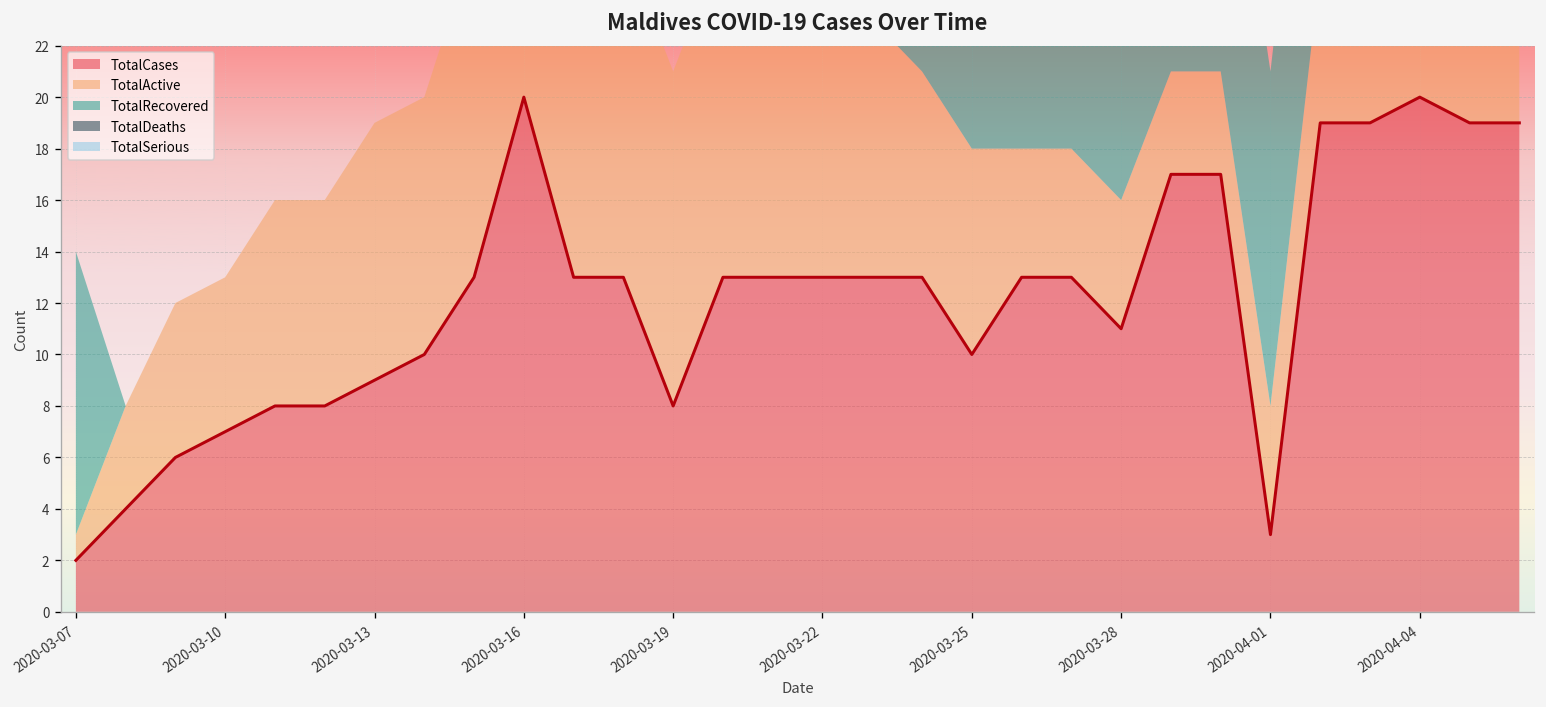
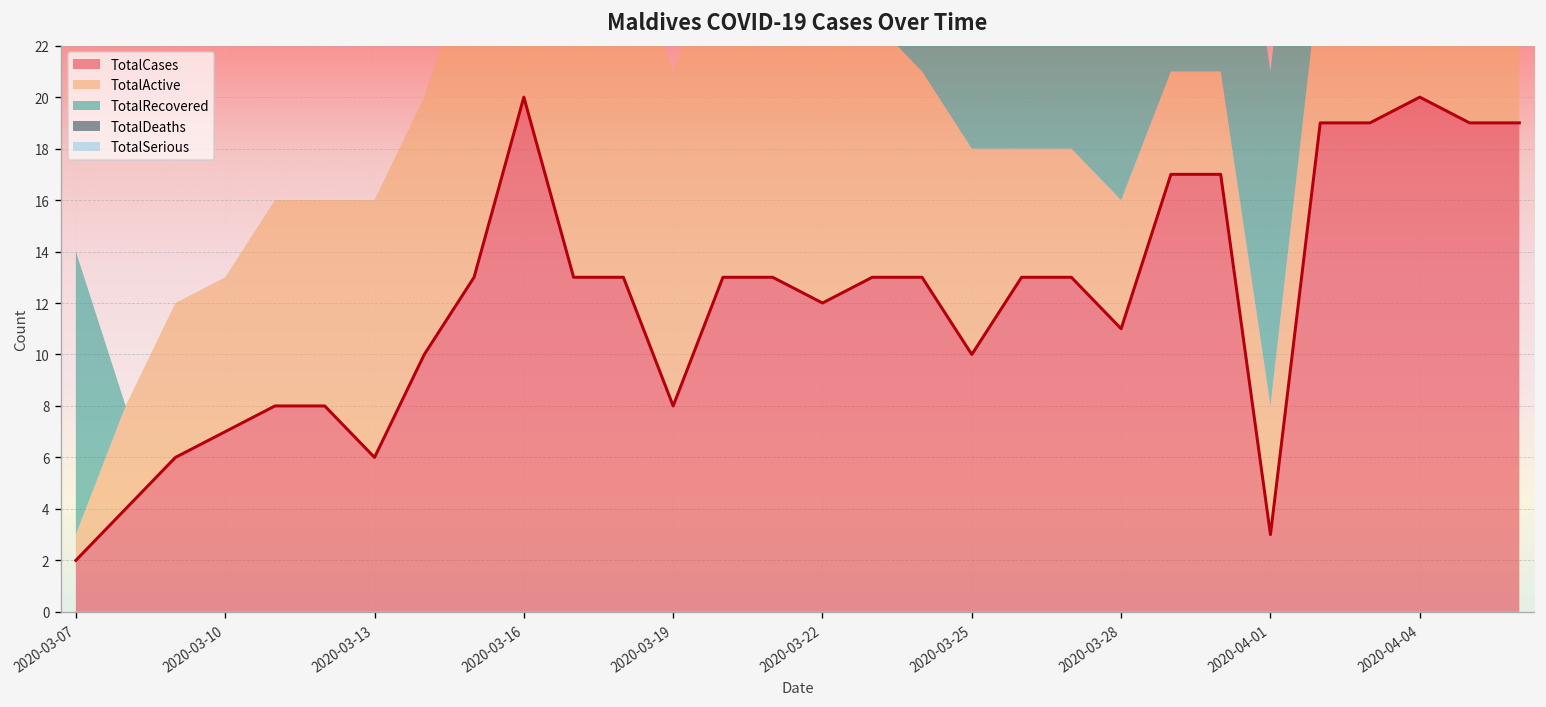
  {
    "TotalCases": {
      "2020-03-07": 2,
      "2020-03-10": 7,
-     "2020-03-13": 9,
+     "2020-03-13": 6,
      "2020-03-16": 20,
      "2020-03-19": 8,
-     "2020-03-22": 13,
+     "2020-03-22": 12,
      "2020-03-25": 10,
      "2020-03-28": 11,
      "2020-04-01": 3,
      "2020-04-04": 20
    },
    "TotalActive": {
      "2020-03-07": 1,
      "2020-03-25": 8,
      "2020-03-28": 5,
      "2020-04-01": 5
    }
  }
